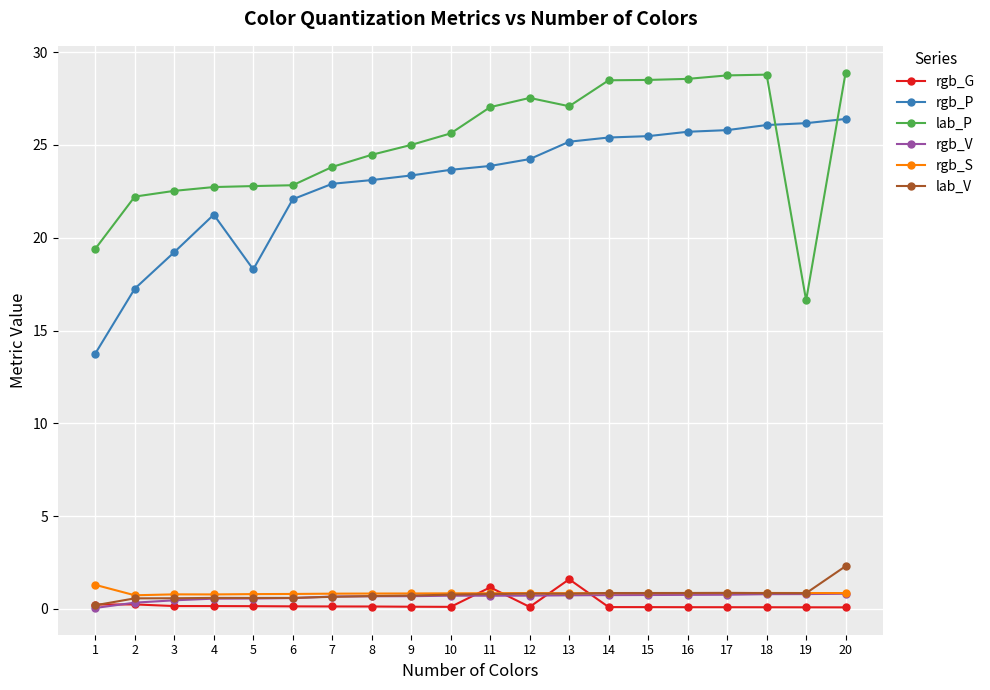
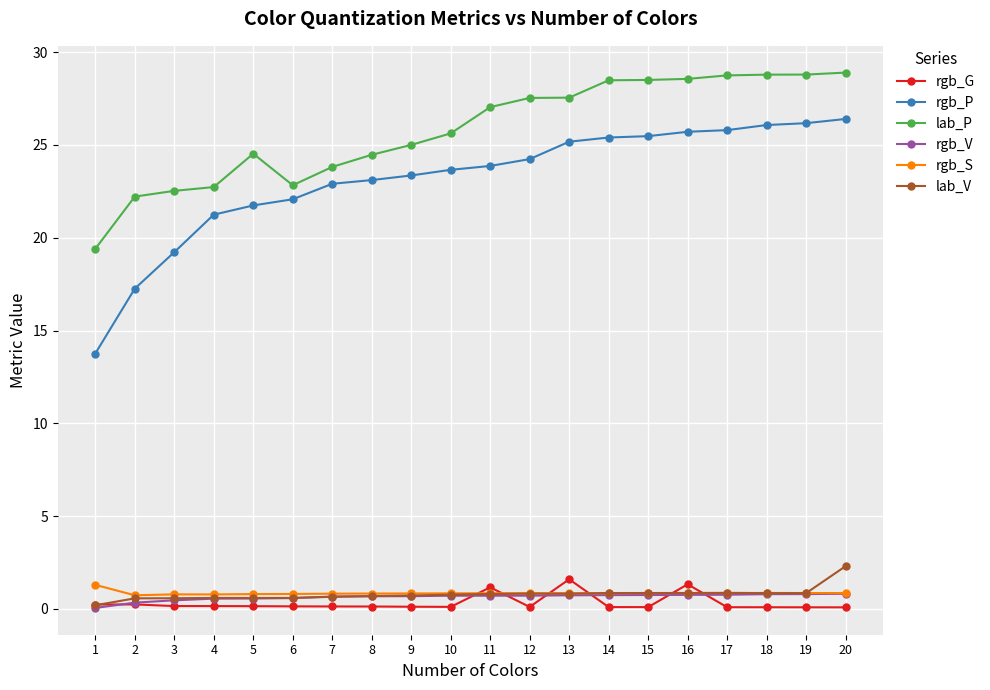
  {
    "rgb_G": {
      "3": 0.2,
      "4": 0.2,
      "5": 0.2,
      "6": 0.1,
      "7": 0.1,
      "8": 0.1,
      "9": 0.1,
      "10": 0.1,
      "11": 1.2,
      "12": 0.1,
      "13": 1.6,
      "14": 0.1,
      "15": 0.1,
-     "16": 0.1,
+     "16": 1.3,
      "17": 0.1,
      "18": 0.1,
      "19": 0.1,
      "20": 0.1
    },
    "rgb_P": {
      "1": 13.8,
      "2": 17.3,
      "3": 19.2,
      "4": 21.2,
-     "5": 18.3,
+     "5": 21.7,
      "6": 22.1,
      "7": 22.9,
      "8": 23.1,
      "9": 23.4,
      "10": 23.7,
      "11": 23.9,
      "12": 24.2,
      "13": 25.2,
      "14": 25.4,
      "15": 25.5,
      "16": 25.7,
      "17": 25.8,
      "18": 26.1,
      "19": 26.2,
      "20": 26.4
    },
    "lab_P": {
      "1": 19.4,
      "2": 22.2,
      "3": 22.5,
      "4": 22.7,
-     "5": 22.8,
+     "5": 24.5,
      "6": 22.8,
      "7": 23.8,
      "8": 24.5,
      "9": 25.0,
      "10": 25.6,
      "11": 27.0,
      "12": 27.5,
-     "13": 27.1,
+     "13": 27.5,
      "14": 28.5,
      "15": 28.5,
      "16": 28.6,
      "17": 28.7,
      "18": 28.8,
-     "19": 16.6,
+     "19": 28.8,
      "20": 28.9
    },
    "rgb_V": {
      "1": 0.1
    },
    "rgb_S": {
      "1": 1.3,
      "2": 0.7,
      "3": 0.8,
      "4": 0.8,
      "5": 0.8,
      "6": 0.8,
      "7": 0.8
    },
    "lab_V": {
      "2": 0.6,
      "20": 2.3
    }
  }
